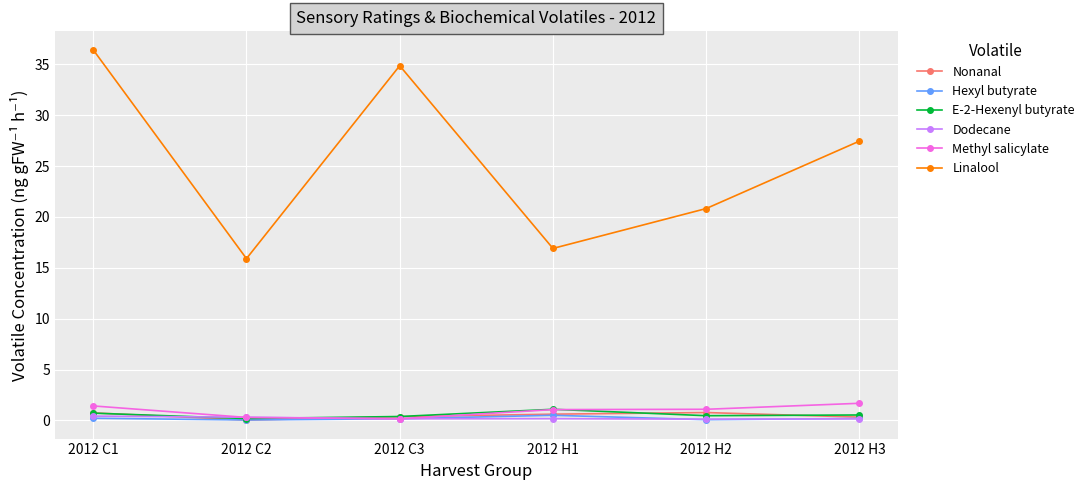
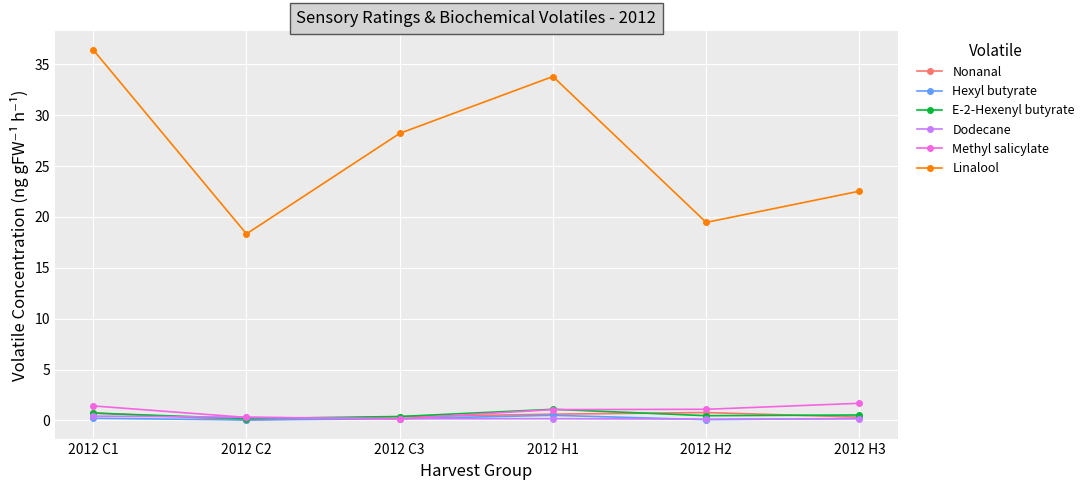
  {
    "Nonanal": {
      "2012 H2": 0.8
    },
    "E-2-Hexenyl butyrate": {
      "2012 H2": 0.5
    },
    "Linalool": {
      "2012 C1": 36.4,
-     "2012 C2": 15.9,
-     "2012 C3": 34.9,
-     "2012 H1": 16.9,
-     "2012 H2": 20.8,
-     "2012 H3": 27.5
+     "2012 C2": 18.3,
+     "2012 C3": 28.2,
+     "2012 H1": 33.8,
+     "2012 H2": 19.5,
+     "2012 H3": 22.5
    }
  }
